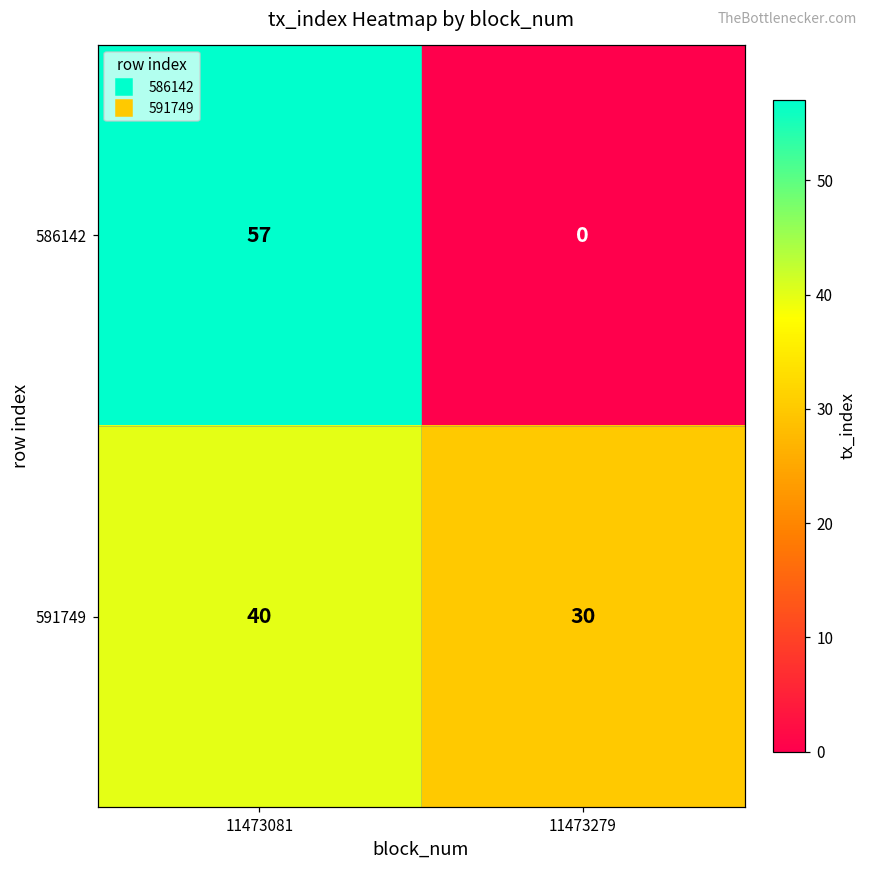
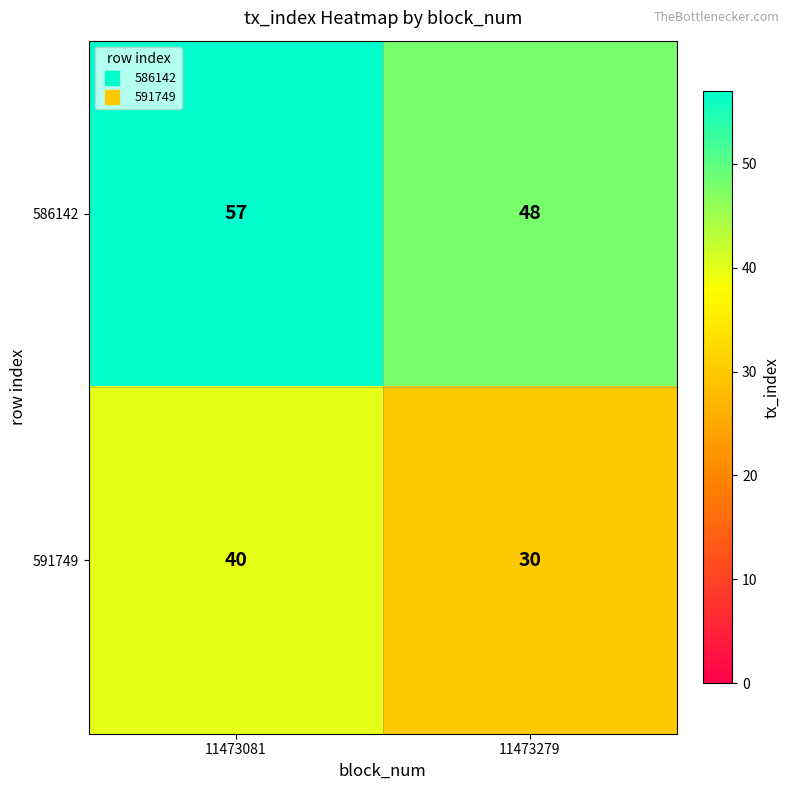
  {
    "586142": {
      "11473081": 57,
-     "11473279": 0
+     "11473279": 48
    },
    "591749": {
      "11473081": 40,
      "11473279": 30
    }
  }
